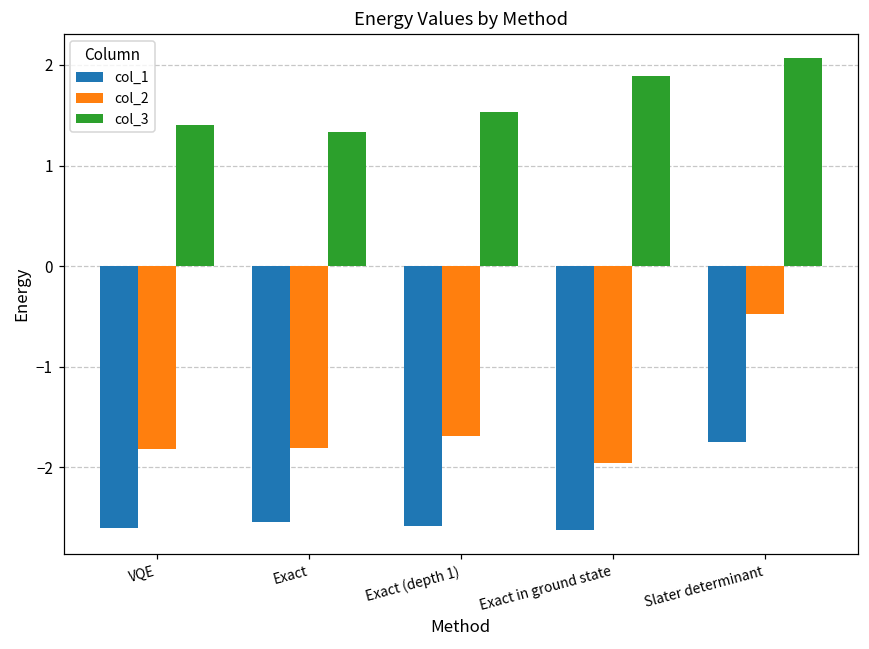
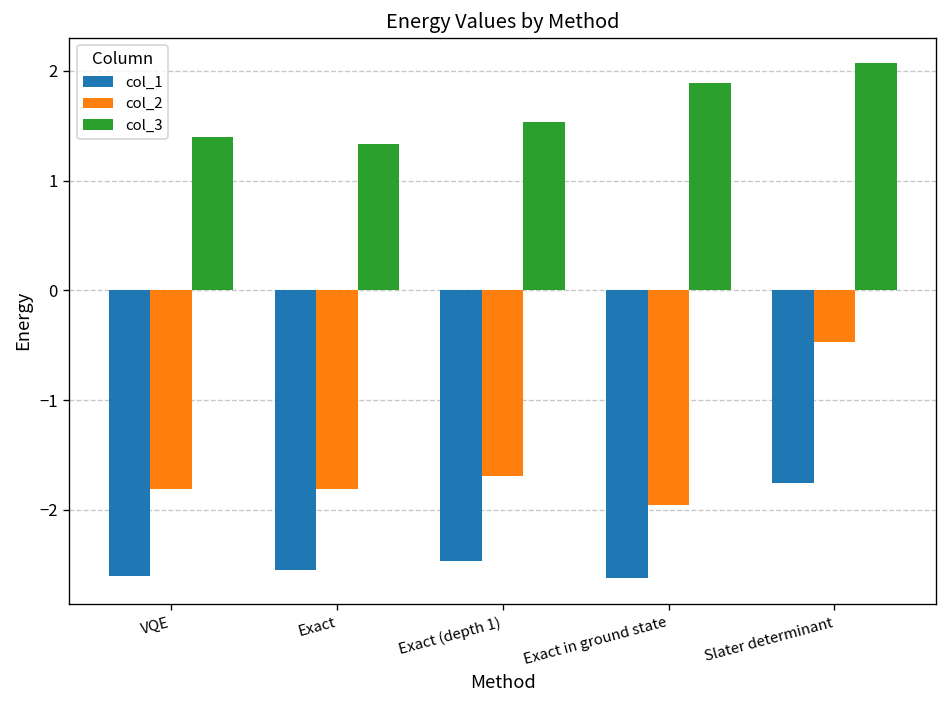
  {
    "col_1": {
      "VQE": -2.6,
      "Exact": -2.5,
-     "Exact (depth 1)": -2.6,
+     "Exact (depth 1)": -2.5,
      "Exact in ground state": -2.6,
      "Slater determinant": -1.8
    },
    "col_2": {
      "VQE": -1.8,
      "Exact": -1.8,
      "Exact (depth 1)": -1.7,
      "Exact in ground state": -2.0,
      "Slater determinant": -0.5
    },
    "col_3": {
      "VQE": 1.4,
      "Exact": 1.3,
      "Exact (depth 1)": 1.5,
      "Exact in ground state": 1.9,
      "Slater determinant": 2.1
    }
  }
